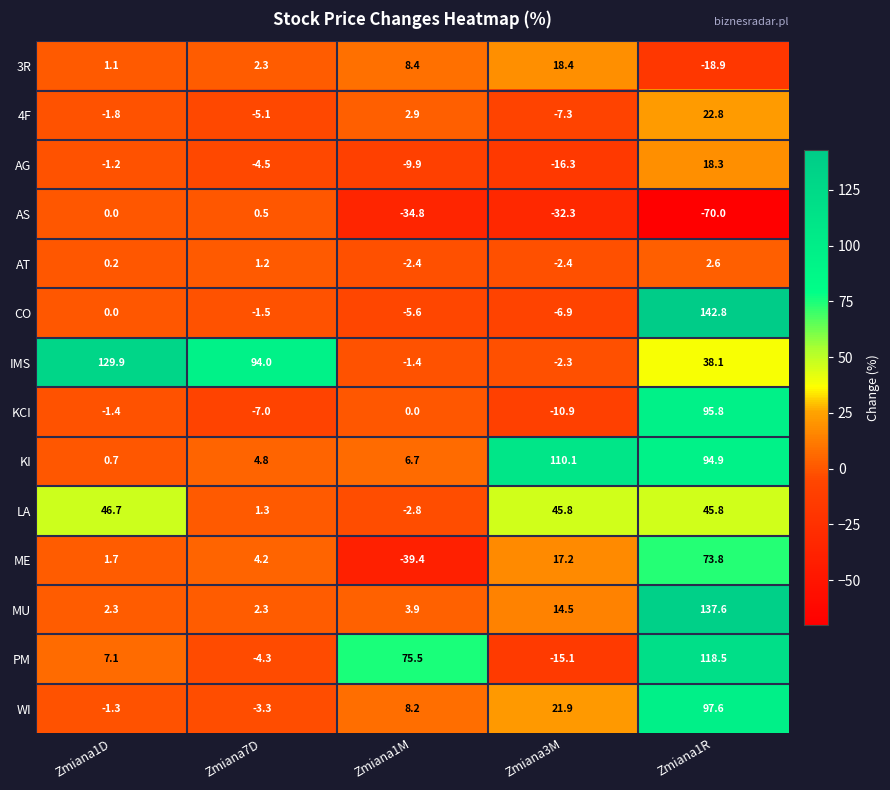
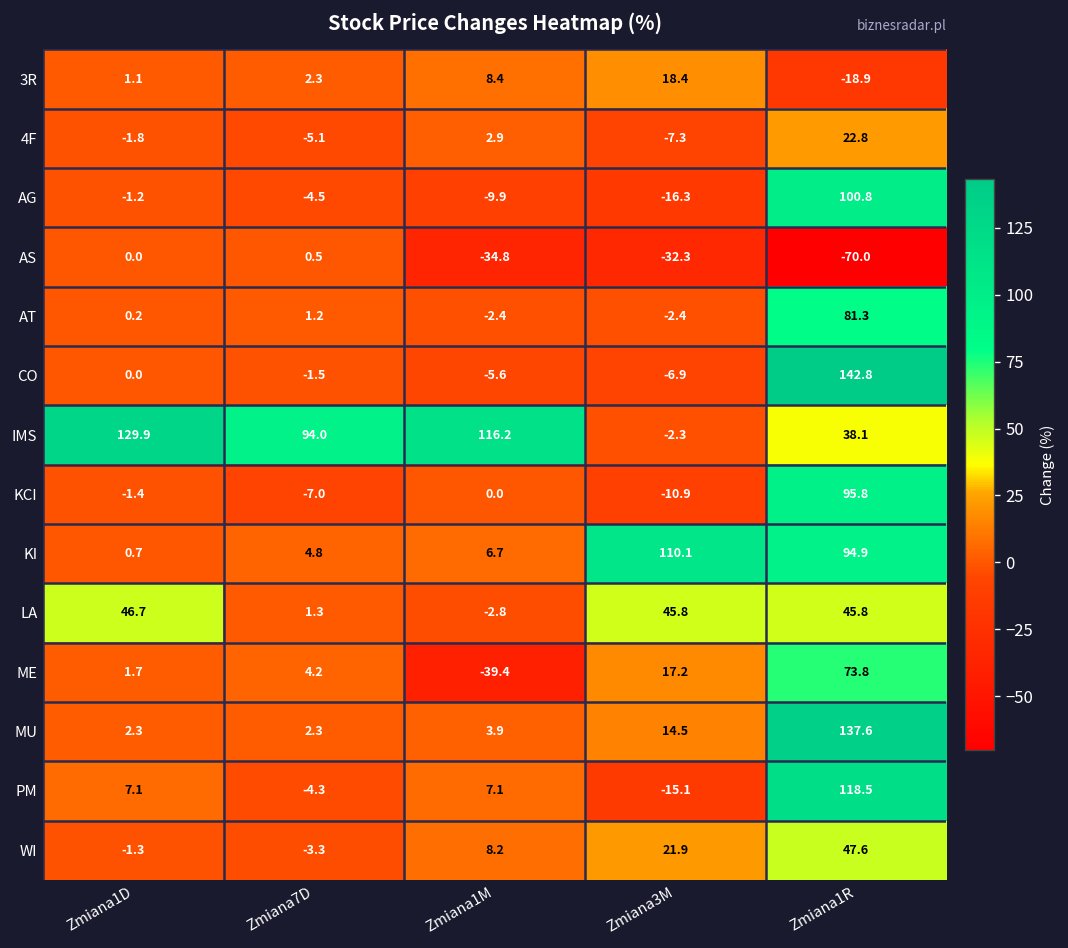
  {
    "3R": {
      "Zmiana1D": 1.1,
      "Zmiana7D": 2.3,
      "Zmiana1M": 8.4,
      "Zmiana3M": 18.4,
      "Zmiana1R": -18.9
    },
    "4F": {
      "Zmiana1D": -1.8,
      "Zmiana7D": -5.1,
      "Zmiana1M": 2.9,
      "Zmiana3M": -7.3,
      "Zmiana1R": 22.8
    },
    "AG": {
      "Zmiana1D": -1.2,
      "Zmiana7D": -4.5,
      "Zmiana1M": -9.9,
      "Zmiana3M": -16.3,
-     "Zmiana1R": 18.3
+     "Zmiana1R": 100.8
    },
    "AS": {
      "Zmiana1D": 0.0,
      "Zmiana7D": 0.5,
      "Zmiana1M": -34.8,
      "Zmiana3M": -32.3,
      "Zmiana1R": -70.0
    },
    "AT": {
      "Zmiana1D": 0.2,
      "Zmiana7D": 1.2,
      "Zmiana1M": -2.4,
      "Zmiana3M": -2.4,
-     "Zmiana1R": 2.6
+     "Zmiana1R": 81.3
    },
    "CO": {
      "Zmiana1D": 0.0,
      "Zmiana7D": -1.5,
      "Zmiana1M": -5.6,
      "Zmiana3M": -6.9,
      "Zmiana1R": 142.8
    },
    "IMS": {
      "Zmiana1D": 129.9,
      "Zmiana7D": 94.0,
-     "Zmiana1M": -1.4,
+     "Zmiana1M": 116.2,
      "Zmiana3M": -2.3,
      "Zmiana1R": 38.1
    },
    "KCI": {
      "Zmiana1D": -1.4,
      "Zmiana7D": -7.0,
      "Zmiana1M": 0.0,
      "Zmiana3M": -10.9,
      "Zmiana1R": 95.8
    },
    "KI": {
      "Zmiana1D": 0.7,
      "Zmiana7D": 4.8,
      "Zmiana1M": 6.7,
      "Zmiana3M": 110.1,
      "Zmiana1R": 94.9
    },
    "LA": {
      "Zmiana1D": 46.7,
      "Zmiana7D": 1.3,
      "Zmiana1M": -2.8,
      "Zmiana3M": 45.8,
      "Zmiana1R": 45.8
    },
    "ME": {
      "Zmiana1D": 1.7,
      "Zmiana7D": 4.2,
      "Zmiana1M": -39.4,
      "Zmiana3M": 17.2,
      "Zmiana1R": 73.8
    },
    "MU": {
      "Zmiana1D": 2.3,
      "Zmiana7D": 2.3,
      "Zmiana1M": 3.9,
      "Zmiana3M": 14.5,
      "Zmiana1R": 137.6
    },
    "PM": {
      "Zmiana1D": 7.1,
      "Zmiana7D": -4.3,
-     "Zmiana1M": 75.5,
+     "Zmiana1M": 7.1,
      "Zmiana3M": -15.1,
      "Zmiana1R": 118.5
    },
    "WI": {
      "Zmiana1D": -1.3,
      "Zmiana7D": -3.3,
      "Zmiana1M": 8.2,
      "Zmiana3M": 21.9,
-     "Zmiana1R": 97.6
+     "Zmiana1R": 47.6
    }
  }
